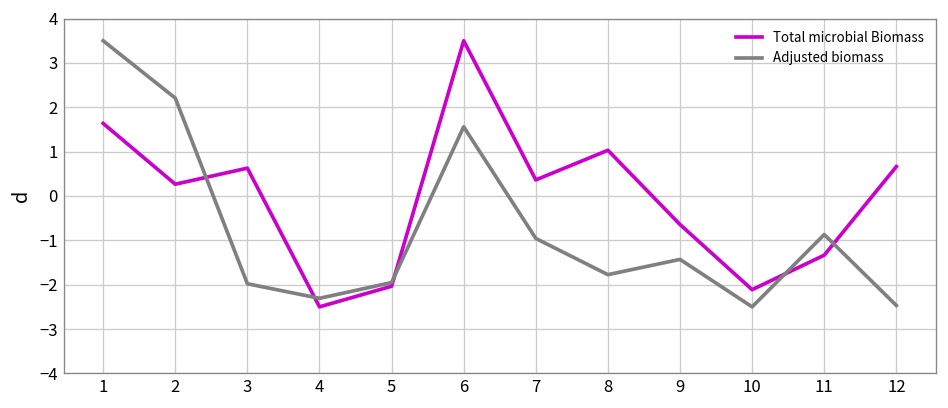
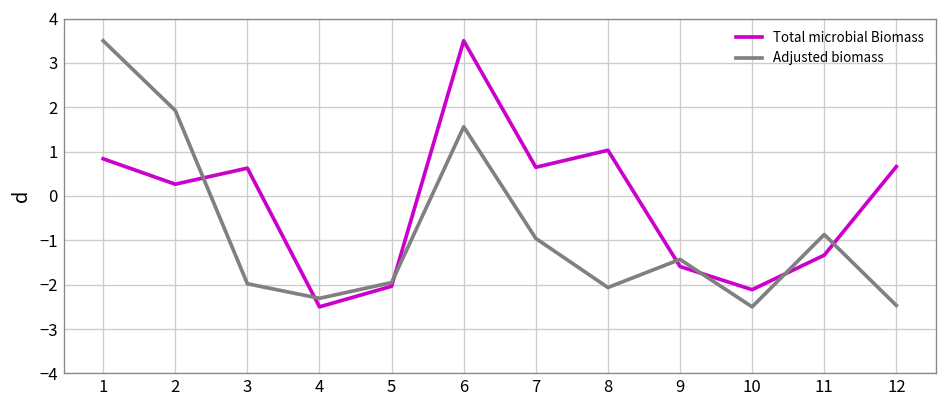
  {
    "Total microbial Biomass": {
-     "1": 1.6,
+     "1": 0.8,
      "2": 0.3,
      "3": 0.6,
      "4": -2.5,
      "5": -2.0,
      "6": 3.5,
-     "7": 0.4,
+     "7": 0.6,
      "8": 1.0,
-     "9": -0.6,
+     "9": -1.6,
      "10": -2.1,
      "11": -1.3,
      "12": 0.7
    },
    "Adjusted biomass": {
      "1": 3.5,
-     "2": 2.2,
+     "2": 1.9,
      "3": -2.0,
      "4": -2.3,
      "5": -2.0,
      "6": 1.6,
      "7": -1.0,
-     "8": -1.8,
+     "8": -2.1,
      "9": -1.4,
      "10": -2.5,
      "11": -0.9,
      "12": -2.5
    }
  }
